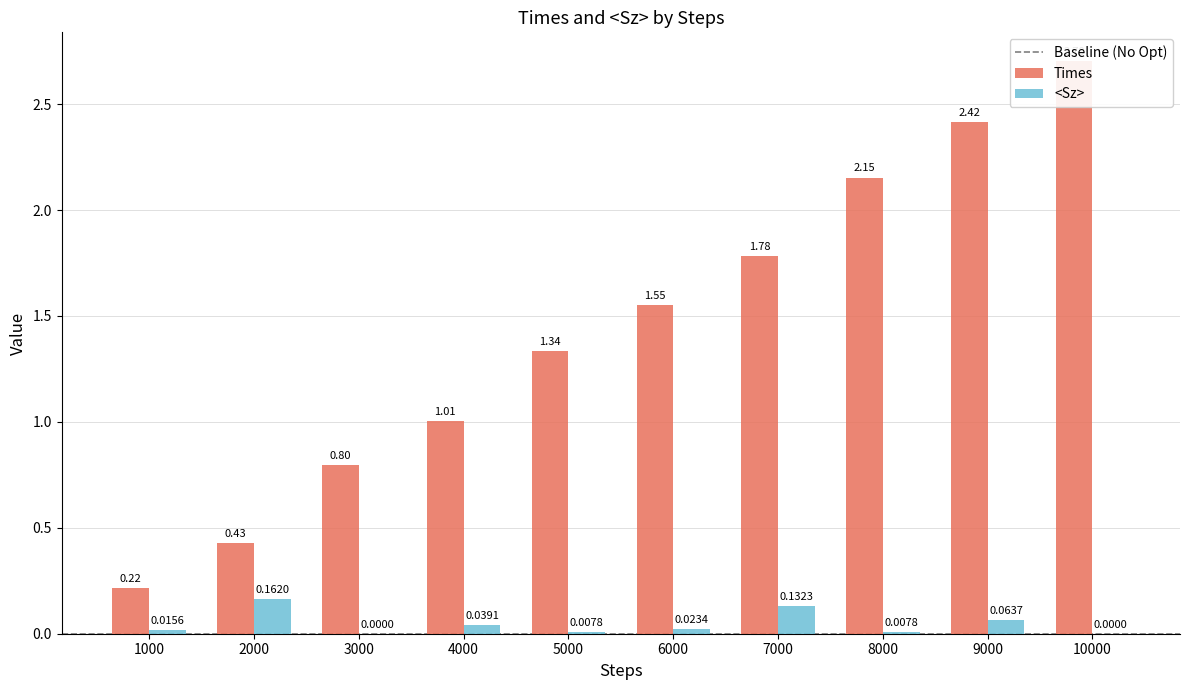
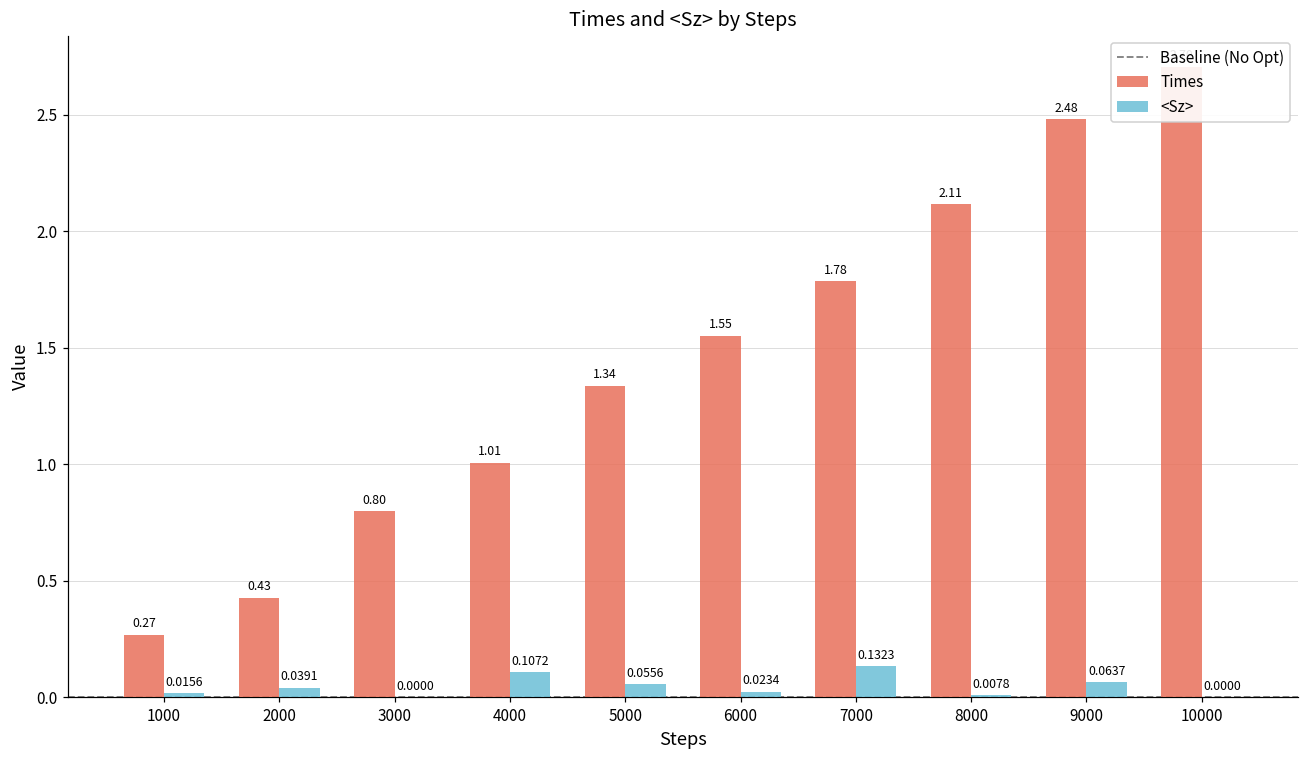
  {
    "Times": {
-     "1000": 0.22,
+     "1000": 0.27,
      "2000": 0.43,
      "3000": 0.80,
      "4000": 1.01,
      "5000": 1.34,
      "6000": 1.55,
      "7000": 1.78,
-     "8000": 2.15,
-     "9000": 2.42
+     "8000": 2.11,
+     "9000": 2.48
    },
    "<Sz>": {
      "1000": 0.0156,
-     "2000": 0.1620,
+     "2000": 0.0391,
      "3000": 0.0000,
-     "4000": 0.0391,
-     "5000": 0.0078,
+     "4000": 0.1072,
+     "5000": 0.0556,
      "6000": 0.0234,
      "7000": 0.1323,
      "8000": 0.0078,
      "9000": 0.0637,
      "10000": 0.0000
    }
  }
